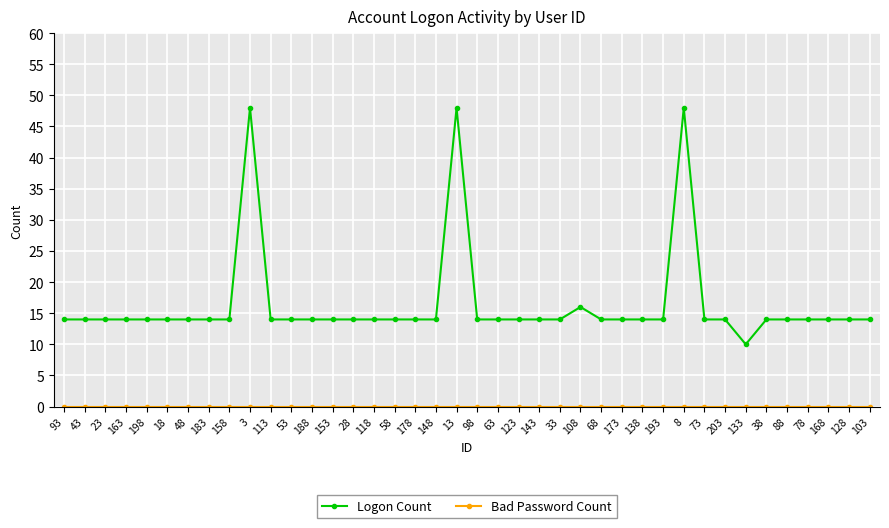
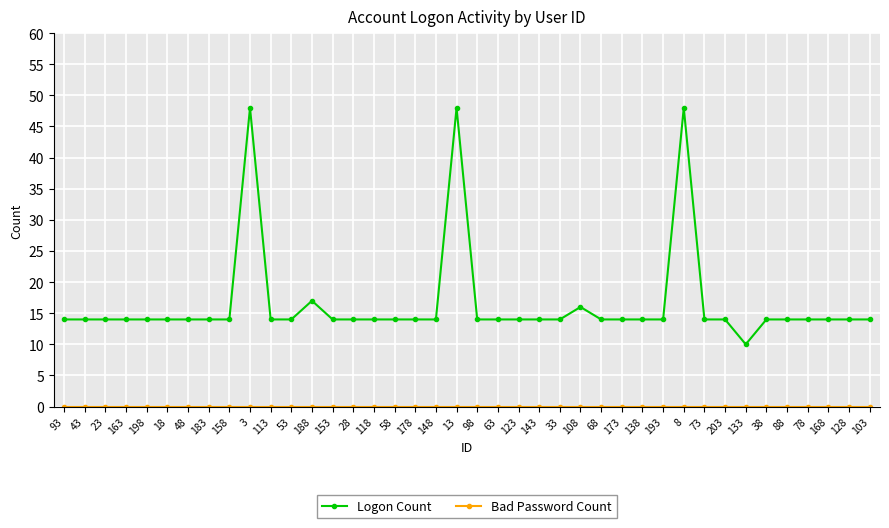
  {
    "Logon Count": {
      "93": 14,
      "43": 14,
      "23": 14,
      "163": 14,
      "198": 14,
      "18": 14,
      "48": 14,
      "183": 14,
      "158": 14,
      "3": 48,
      "113": 14,
      "53": 14,
-     "188": 14,
+     "188": 17,
      "153": 14,
      "28": 14,
      "118": 14,
      "58": 14,
      "178": 14,
      "148": 14,
      "13": 48,
      "98": 14,
      "63": 14,
      "123": 14,
      "143": 14,
      "33": 14,
      "108": 16,
      "68": 14,
      "173": 14,
      "138": 14,
      "193": 14,
      "8": 48,
      "73": 14,
      "203": 14,
      "133": 10,
      "38": 14,
      "88": 14,
      "78": 14,
      "168": 14,
      "128": 14,
      "103": 14
    },
    "Bad Password Count": {
      "93": 0,
      "43": 0,
      "23": 0,
      "163": 0,
      "198": 0,
      "18": 0,
      "48": 0,
      "183": 0,
      "158": 0,
      "3": 0,
      "113": 0,
      "53": 0,
      "188": 0,
      "153": 0,
      "28": 0,
      "118": 0,
      "58": 0,
      "178": 0,
      "148": 0,
      "13": 0,
      "98": 0,
      "63": 0,
      "123": 0,
      "143": 0,
      "33": 0,
      "108": 0,
      "68": 0,
      "173": 0,
      "138": 0,
      "193": 0,
      "8": 0,
      "73": 0,
      "203": 0,
      "133": 0,
      "38": 0,
      "88": 0,
      "78": 0,
      "168": 0,
      "128": 0,
      "103": 0
    }
  }
